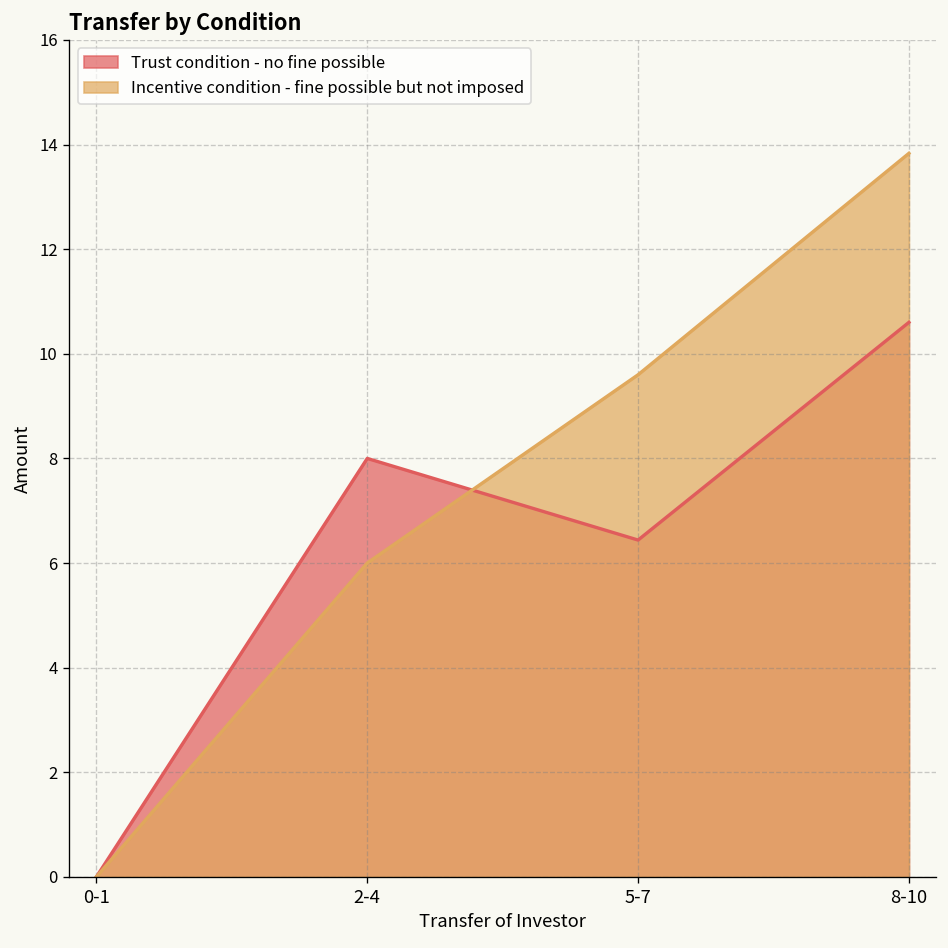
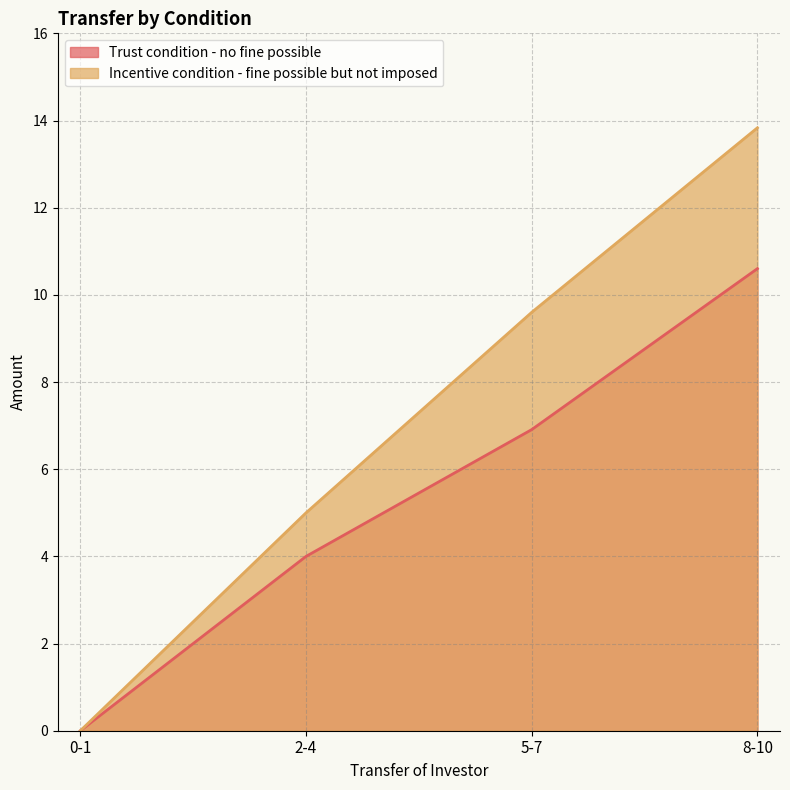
  {
    "Trust condition - no fine possible": {
-     "2-4": 8,
-     "5-7": 6.4,
+     "2-4": 4,
+     "5-7": 6.9,
      "8-10": 10.6
    },
    "Incentive condition - fine possible but not imposed": {
-     "2-4": 6,
+     "2-4": 5,
      "5-7": 9.6,
      "8-10": 13.8
    }
  }
